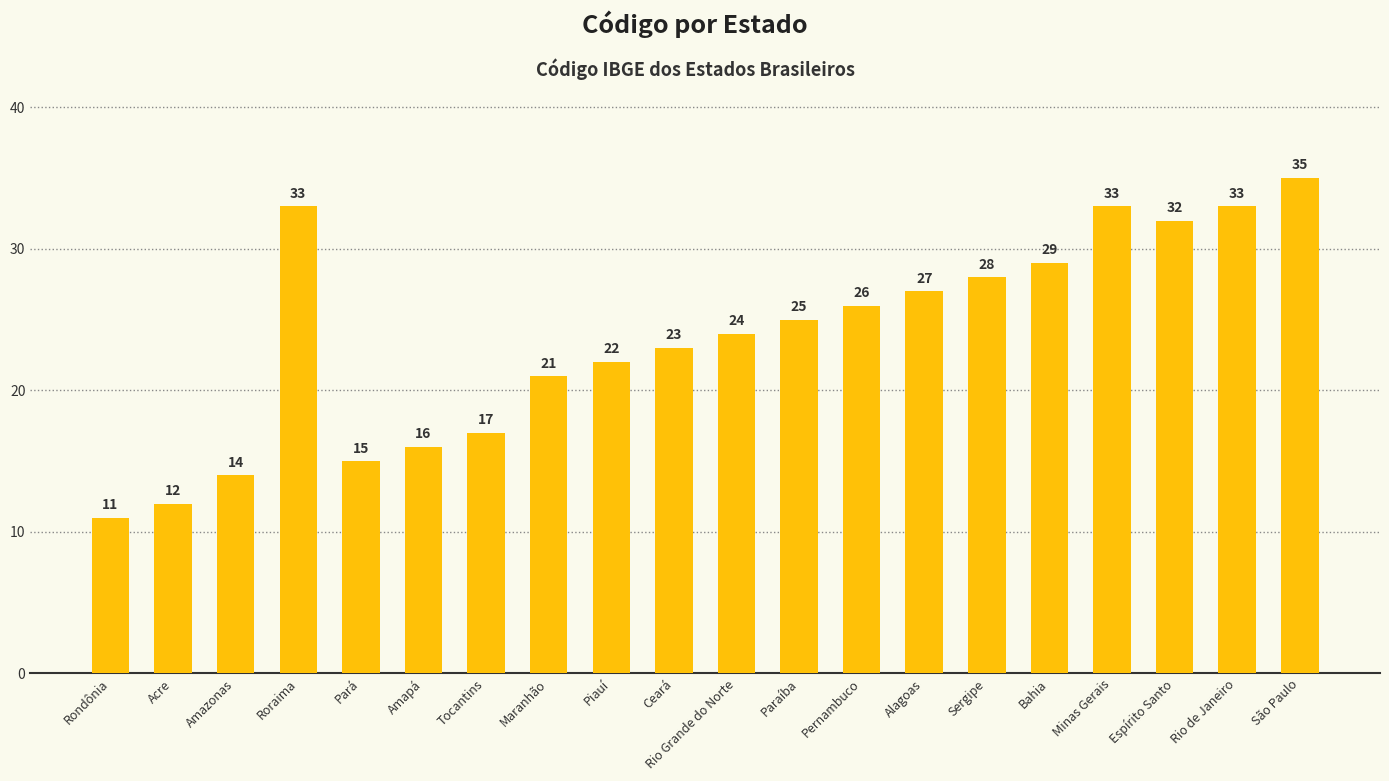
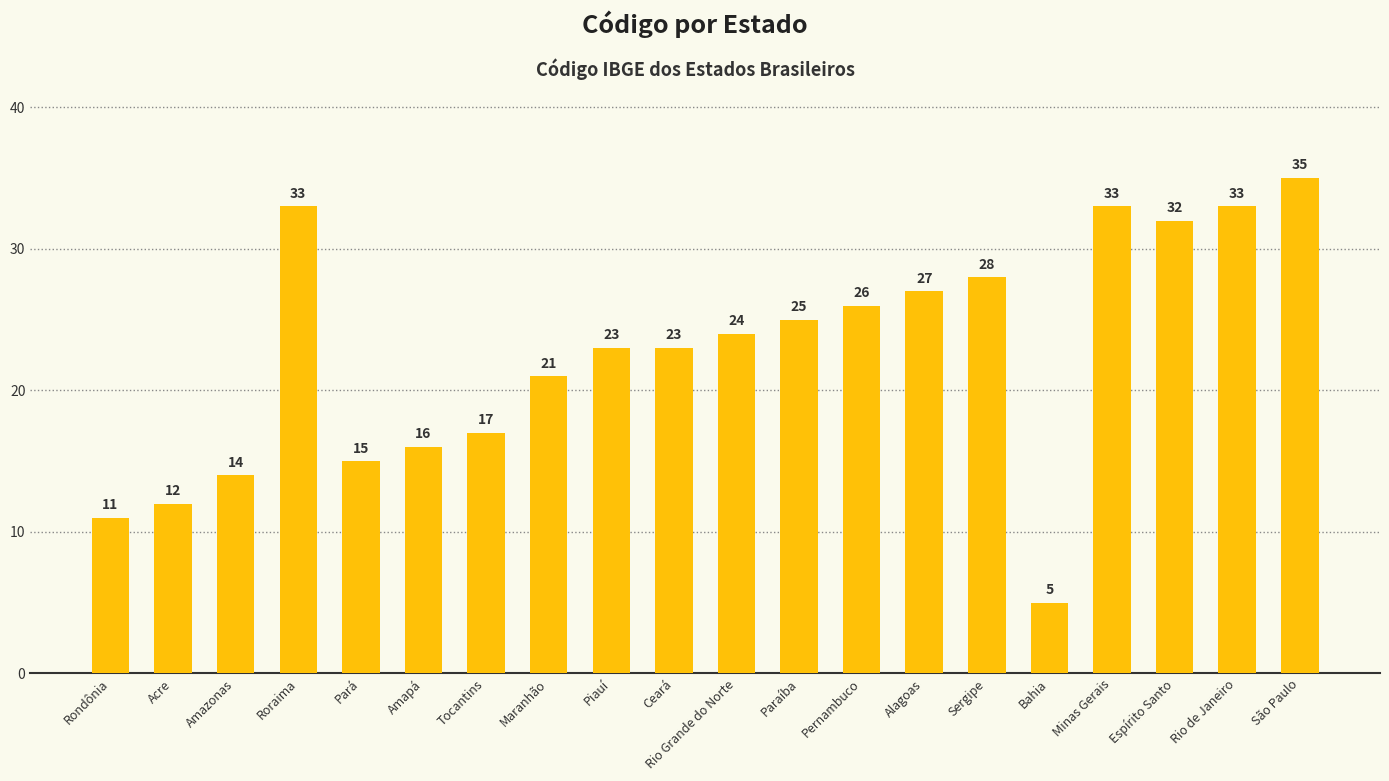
  {
    "Rondônia": 11,
    "Acre": 12,
    "Amazonas": 14,
    "Roraima": 33,
    "Pará": 15,
    "Amapá": 16,
    "Tocantins": 17,
    "Maranhão": 21,
-   "Piauí": 22,
+   "Piauí": 23,
    "Ceará": 23,
    "Rio Grande do Norte": 24,
    "Paraíba": 25,
    "Pernambuco": 26,
    "Alagoas": 27,
    "Sergipe": 28,
-   "Bahia": 29,
+   "Bahia": 5,
    "Minas Gerais": 33,
    "Espírito Santo": 32,
    "Rio de Janeiro": 33,
    "São Paulo": 35
  }
